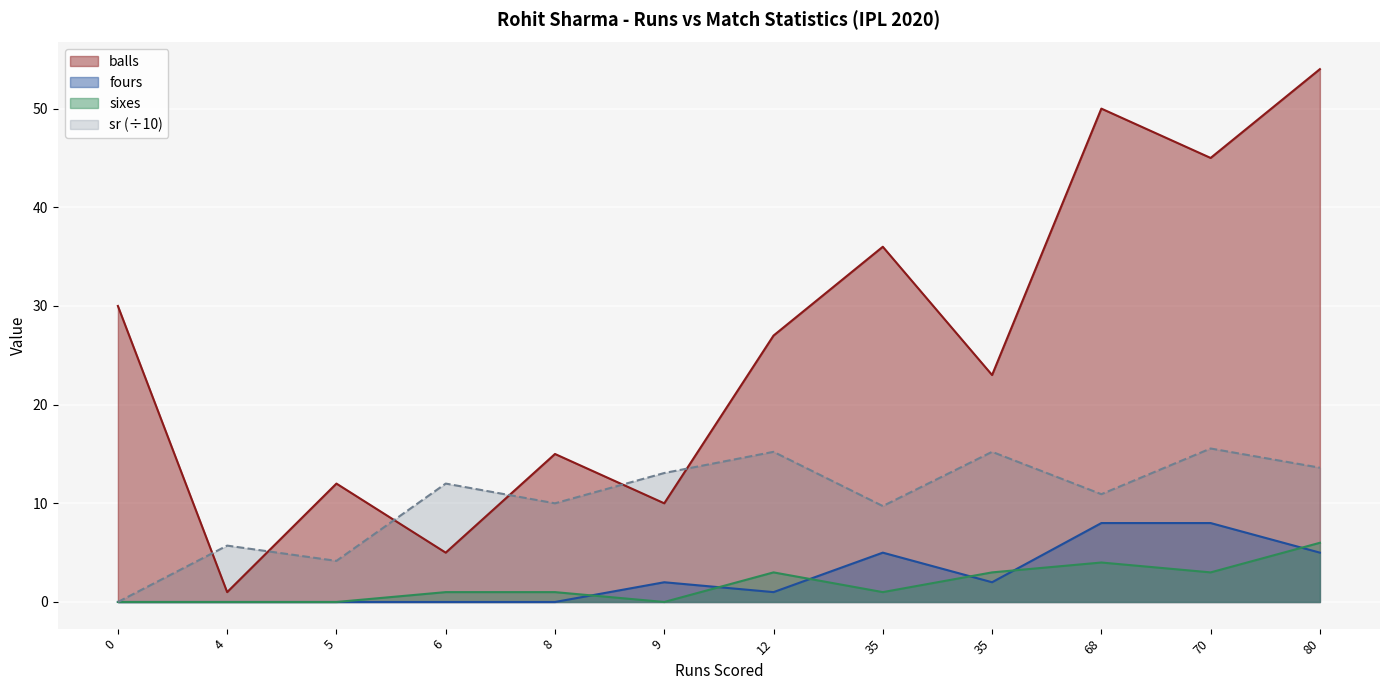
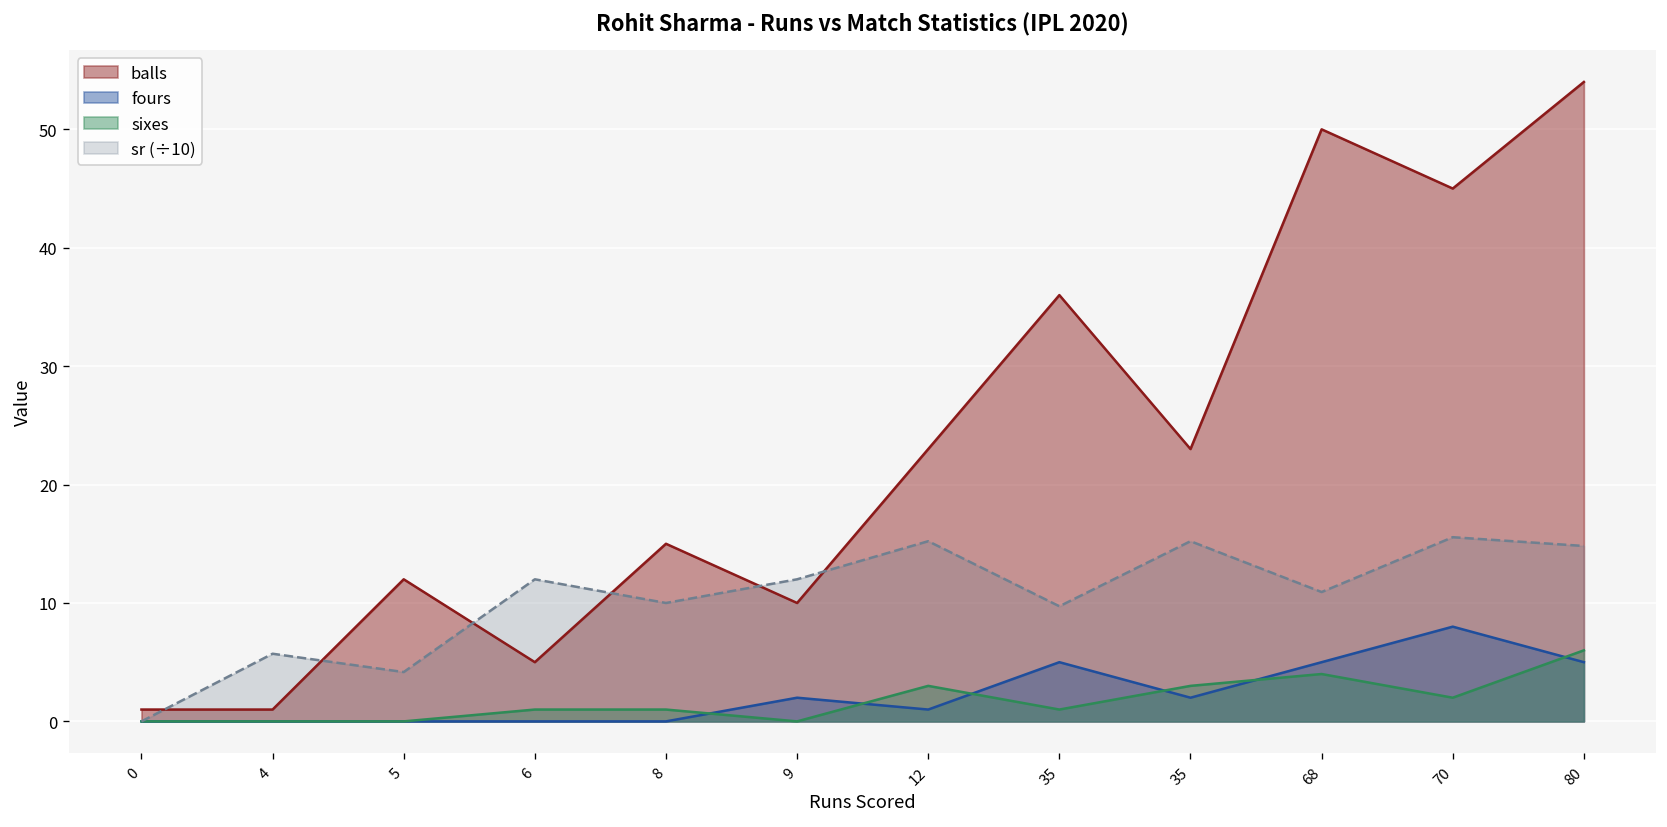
  {
    "balls": {
-     "0": 30,
+     "0": 1,
      "4": 1,
      "5": 12,
      "6": 5,
      "8": 15,
      "9": 10,
-     "12": 27,
+     "12": 23,
      "68": 50,
      "70": 45,
      "80": 54
    },
    "fours": {
      "6": 0,
      "8": 0,
      "9": 2,
      "12": 1,
-     "68": 8,
+     "68": 5,
      "70": 8,
      "80": 5
    },
    "sixes": {
      "6": 1,
      "8": 1,
      "9": 0,
      "12": 3,
      "68": 4,
-     "70": 3,
+     "70": 2,
      "80": 6
    },
    "sr (÷10)": {
      "4": 6,
      "5": 4,
      "6": 12,
      "8": 10,
-     "9": 13,
+     "9": 12,
      "12": 15,
      "68": 11,
      "70": 16,
-     "80": 14
+     "80": 15
    }
  }
